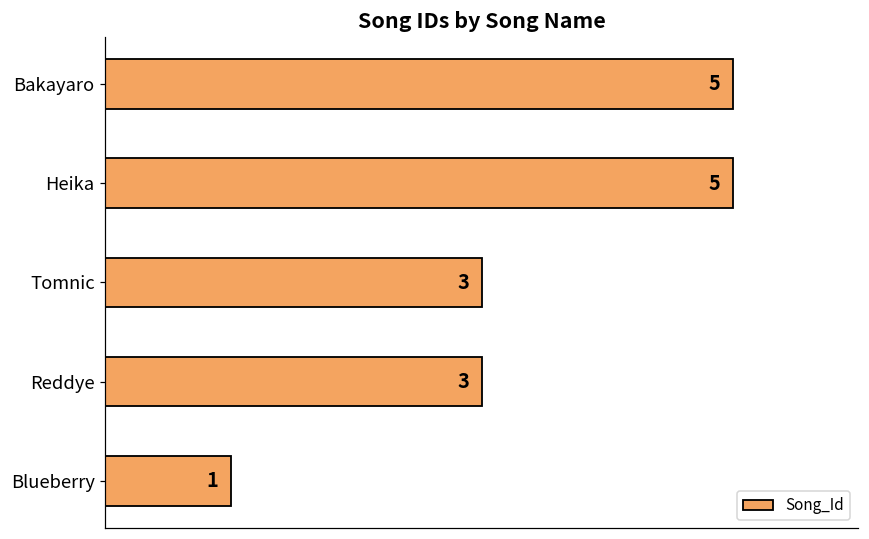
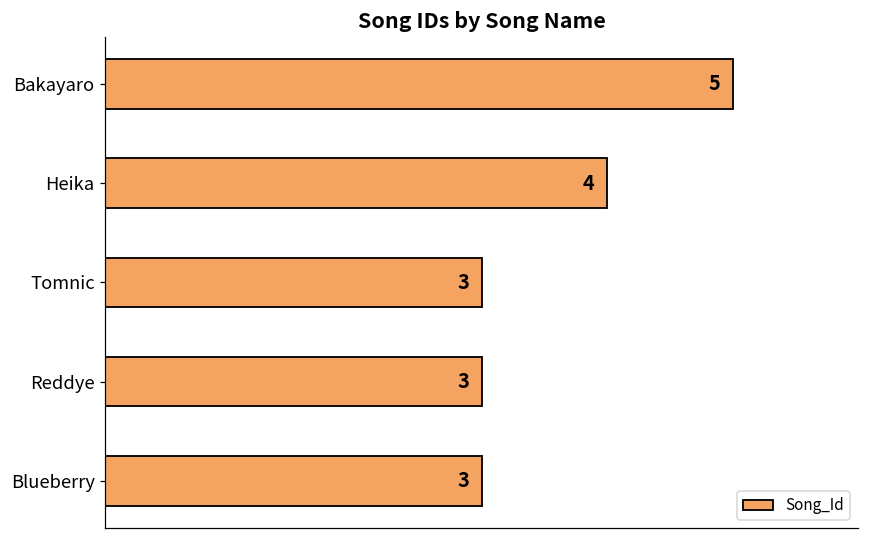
  {
    "Bakayaro": 5,
-   "Heika": 5,
+   "Heika": 4,
    "Tomnic": 3,
    "Reddye": 3,
-   "Blueberry": 1
+   "Blueberry": 3
  }
